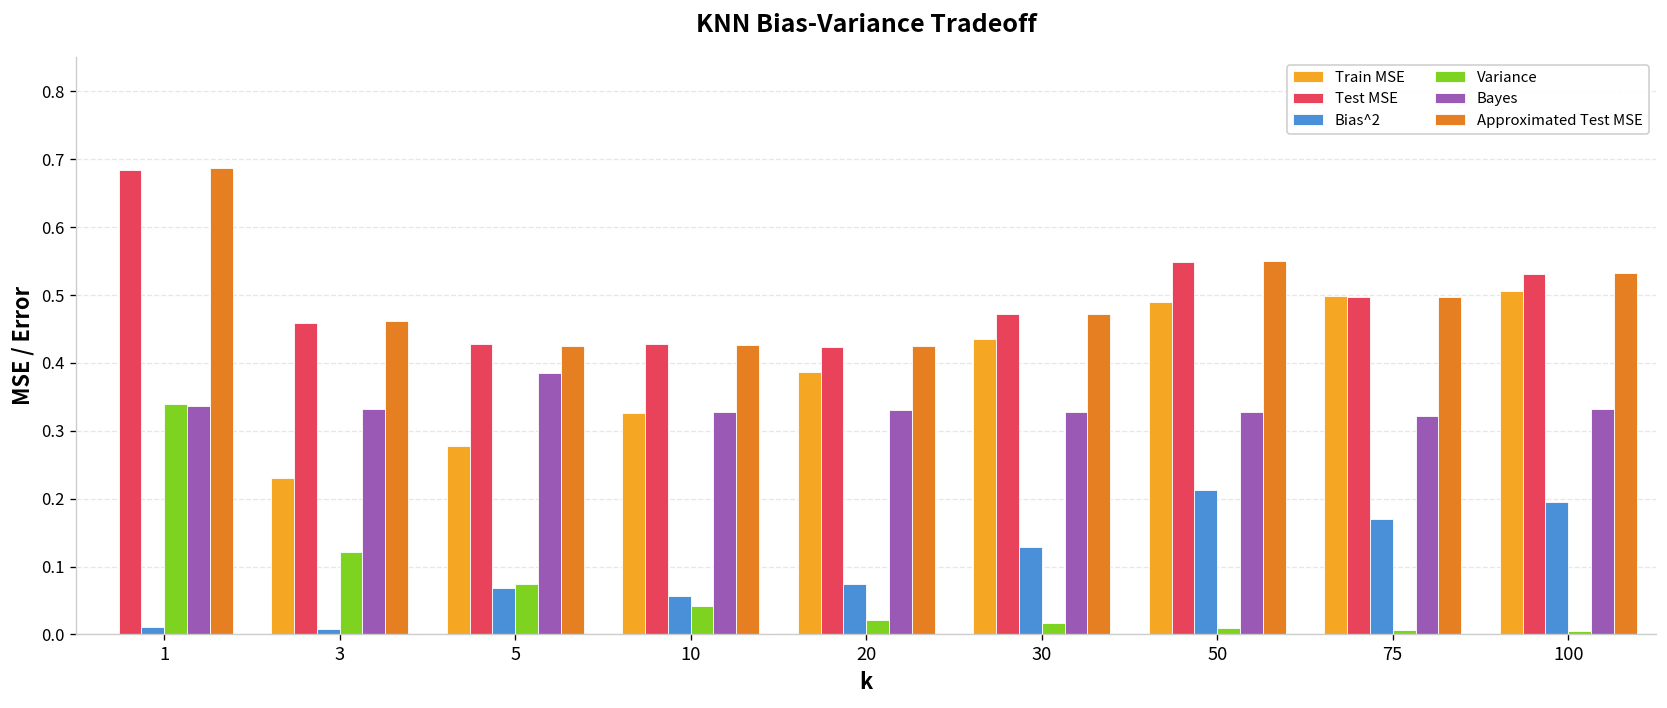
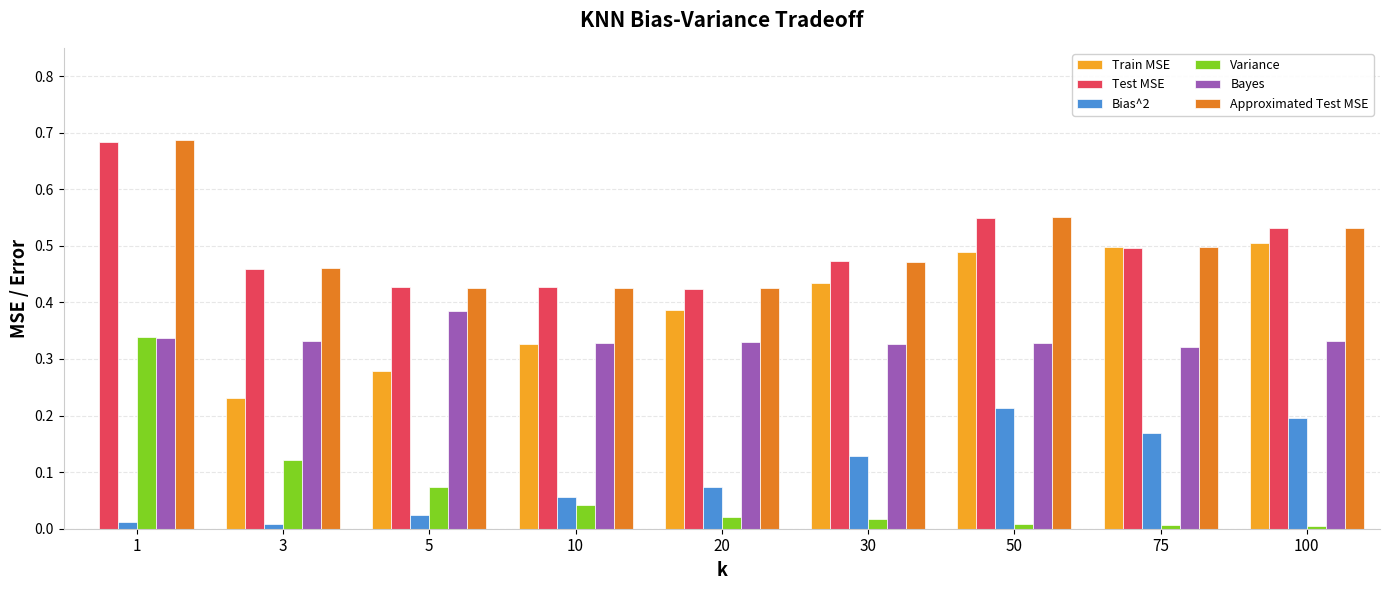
  {
    "Test MSE": {
      "1": 0.68,
      "3": 0.46,
      "5": 0.43,
      "10": 0.43,
      "20": 0.42,
      "30": 0.47,
      "50": 0.55,
      "75": 0.50,
      "100": 0.53
    },
    "Bias^2": {
      "1": 0.01,
      "3": 0.01,
-     "5": 0.07,
+     "5": 0.02,
      "10": 0.06,
      "20": 0.07,
      "30": 0.13,
      "50": 0.21,
      "75": 0.17,
      "100": 0.20
    },
    "Variance": {
      "1": 0.34,
      "3": 0.12,
      "5": 0.07,
      "10": 0.04,
      "20": 0.02,
      "30": 0.02,
      "50": 0.01,
      "75": 0.01,
      "100": 0.00
    },
    "Bayes": {
      "1": 0.34,
      "3": 0.33,
      "5": 0.39,
      "10": 0.33,
      "20": 0.33,
      "30": 0.33,
      "50": 0.33,
      "75": 0.32,
      "100": 0.33
    }
  }
